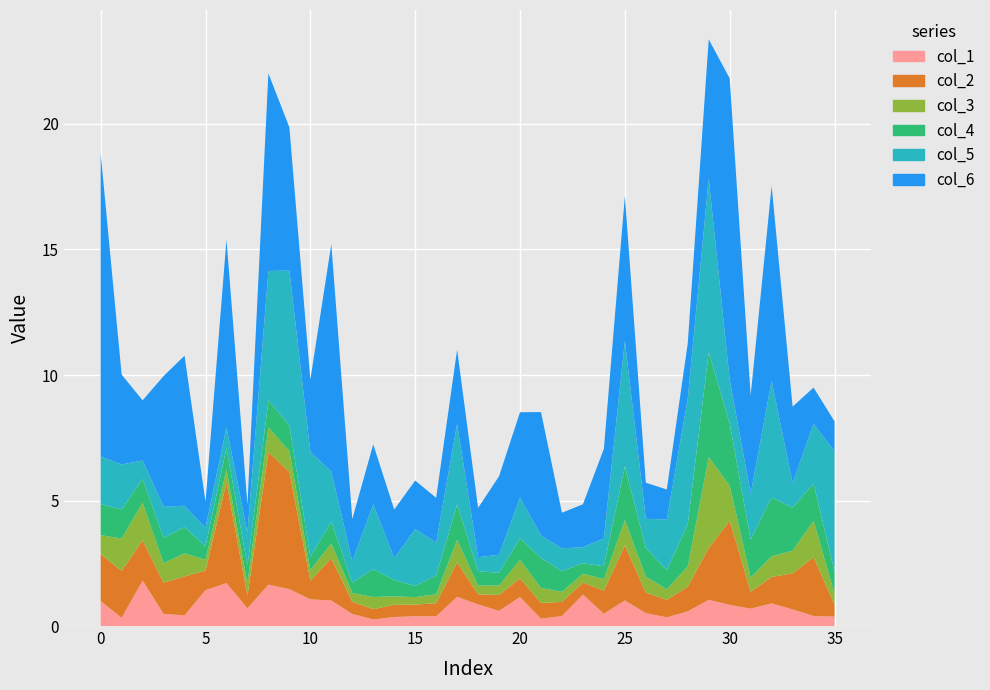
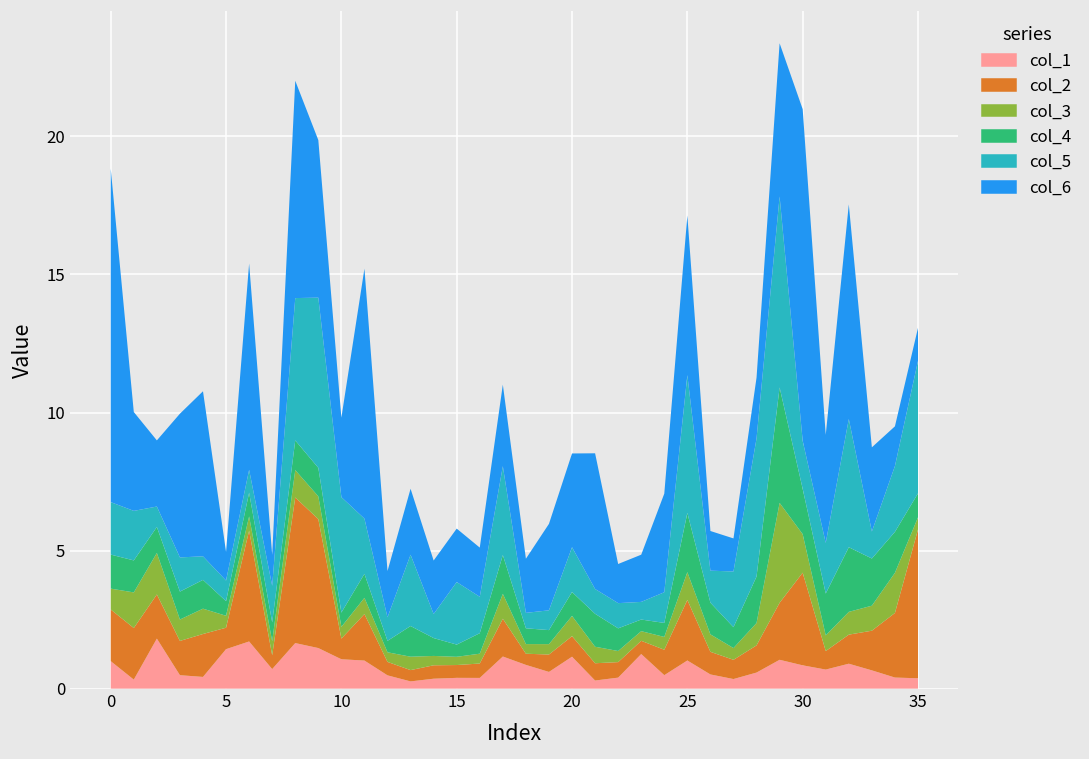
  {
    "col_2": {
-     "35": 0.5
+     "35": 5.4
    },
    "col_4": {
-     "30": 2.5
+     "30": 1.6
    },
    "col_6": {
      "0": 12.1,
      "5": 1.0,
      "10": 2.9,
      "15": 1.9,
      "20": 3.4,
      "25": 5.8,
      "30": 12.0,
      "35": 1.2
    }
  }
